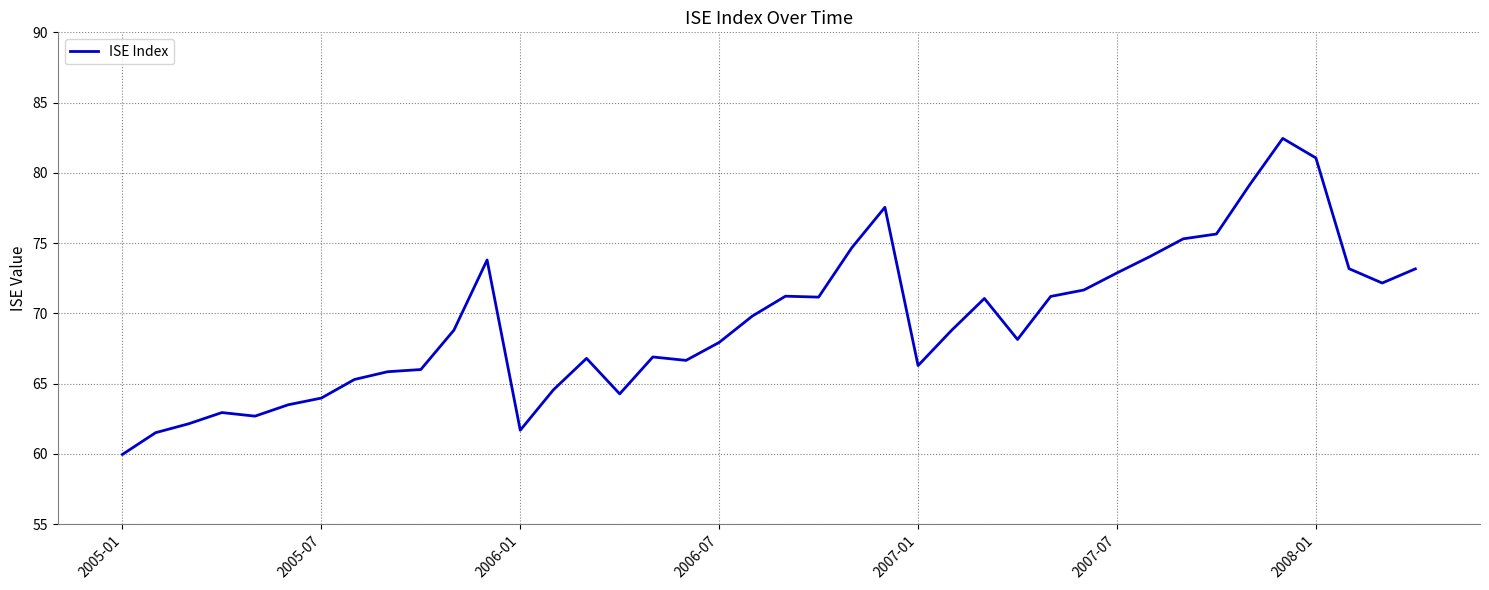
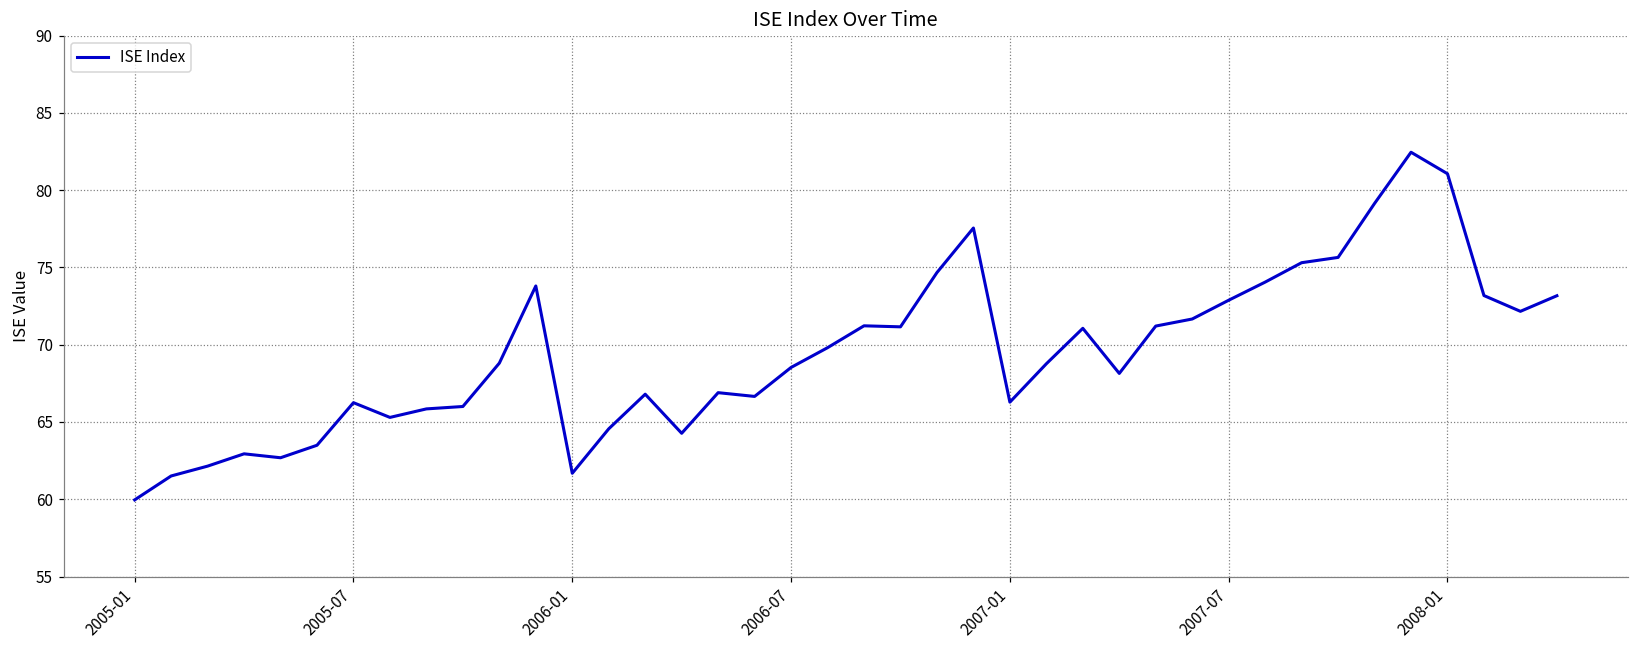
  {
    "2005-01": 60.0,
-   "2005-07": 64.0,
+   "2005-07": 66.2,
    "2006-01": 61.7,
-   "2006-07": 67.9,
+   "2006-07": 68.5,
    "2007-01": 66.3,
    "2007-07": 72.9,
    "2008-01": 81.1
  }
